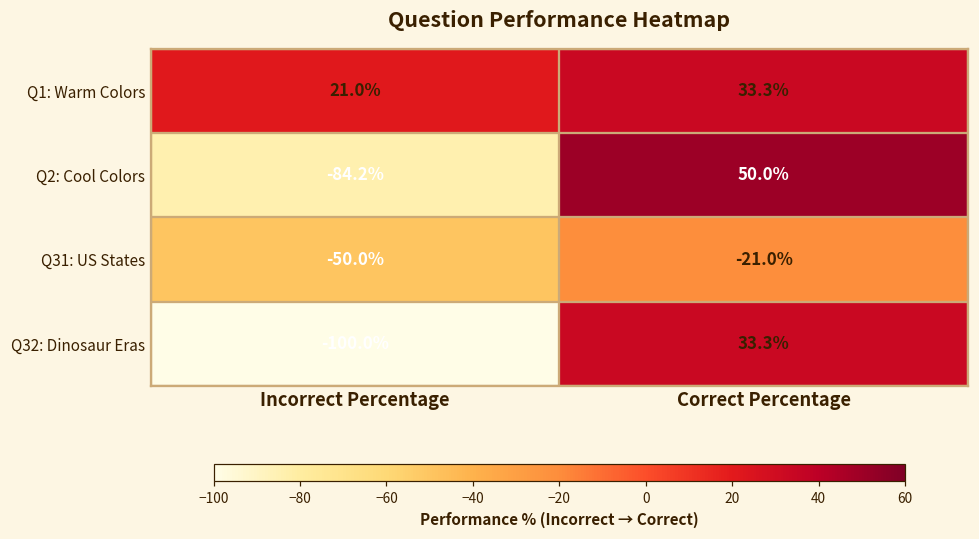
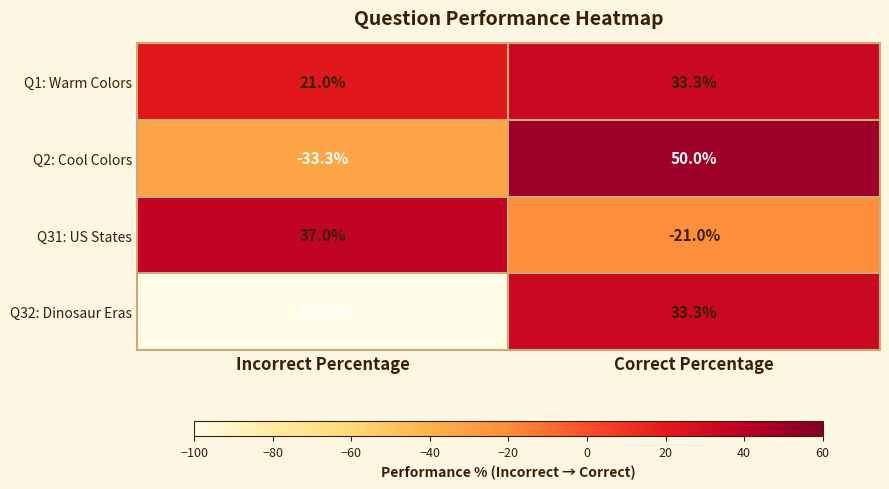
  {
    "Q1: Warm Colors": {
      "Incorrect Percentage": "21.0%",
      "Correct Percentage": "33.3%"
    },
    "Q2: Cool Colors": {
-     "Incorrect Percentage": "-84.2%",
+     "Incorrect Percentage": "-33.3%",
      "Correct Percentage": "50.0%"
    },
    "Q31: US States": {
-     "Incorrect Percentage": "-50.0%",
+     "Incorrect Percentage": "37.0%",
      "Correct Percentage": "-21.0%"
    },
    "Q32: Dinosaur Eras": {
      "Correct Percentage": "33.3%"
    }
  }
